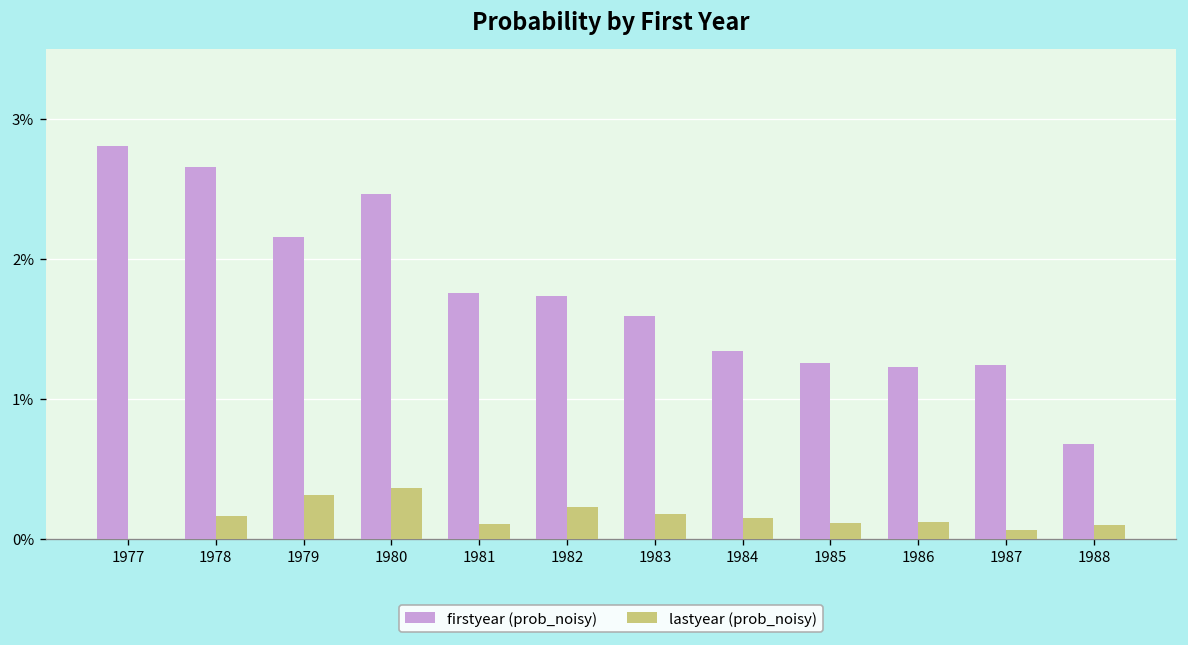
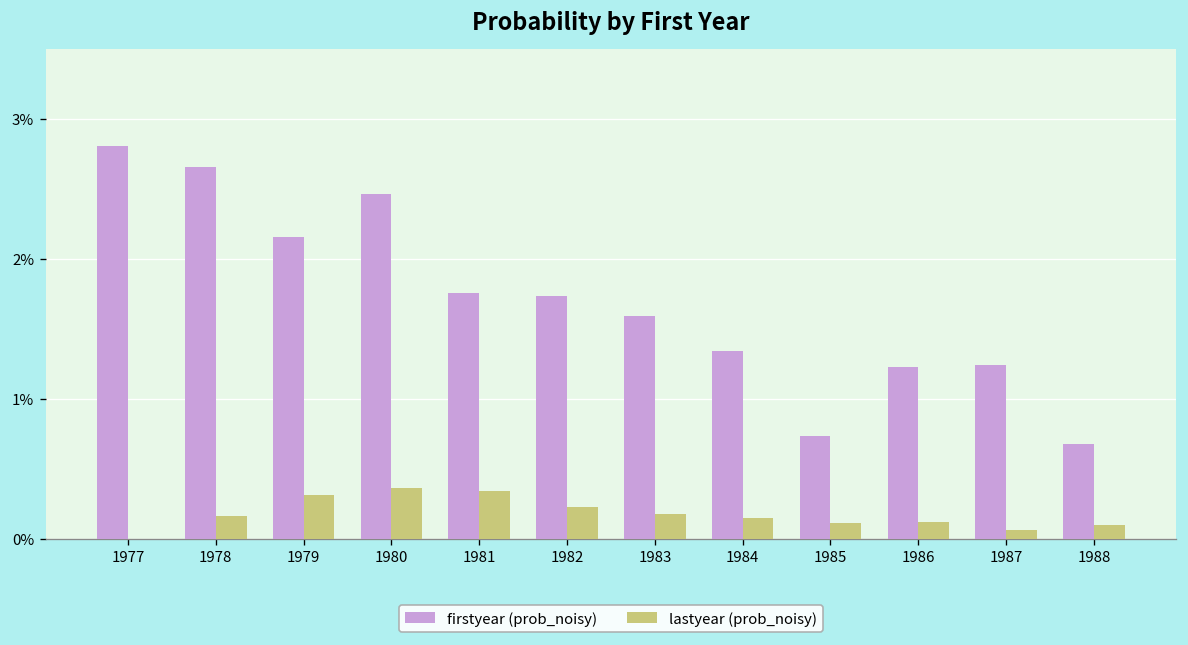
  {
    "firstyear (prob_noisy)": {
      "1977": "2.80%",
      "1978": "2.66%",
      "1979": "2.15%",
      "1980": "2.46%",
      "1981": "1.76%",
      "1982": "1.74%",
      "1983": "1.59%",
      "1984": "1.34%",
-     "1985": "1.26%",
+     "1985": "0.73%",
      "1986": "1.23%",
      "1987": "1.24%",
      "1988": "0.68%"
    },
    "lastyear (prob_noisy)": {
      "1977": "0.00%",
      "1978": "0.16%",
      "1979": "0.31%",
      "1980": "0.36%",
-     "1981": "0.11%",
+     "1981": "0.35%",
      "1982": "0.23%",
      "1983": "0.18%",
      "1984": "0.15%",
      "1985": "0.11%",
      "1986": "0.12%",
      "1987": "0.07%",
      "1988": "0.10%"
    }
  }
